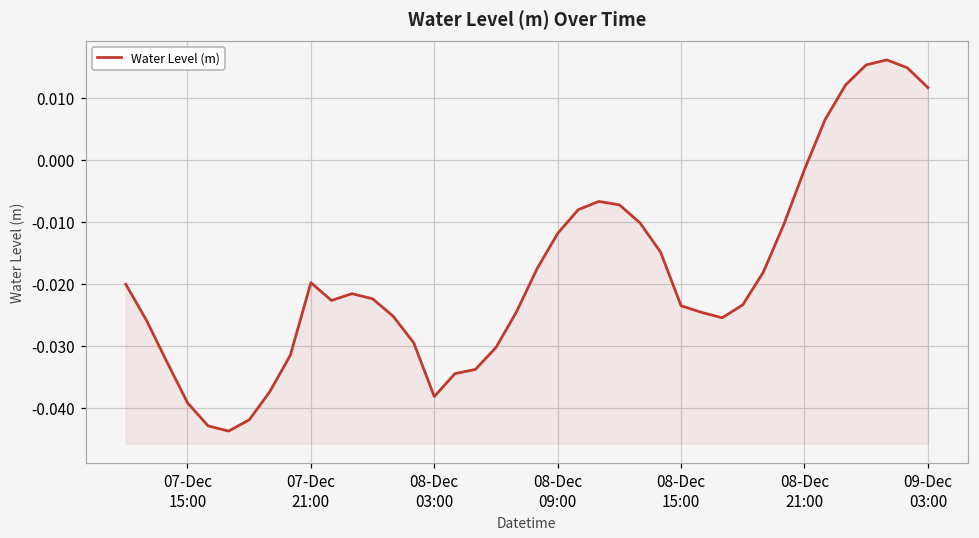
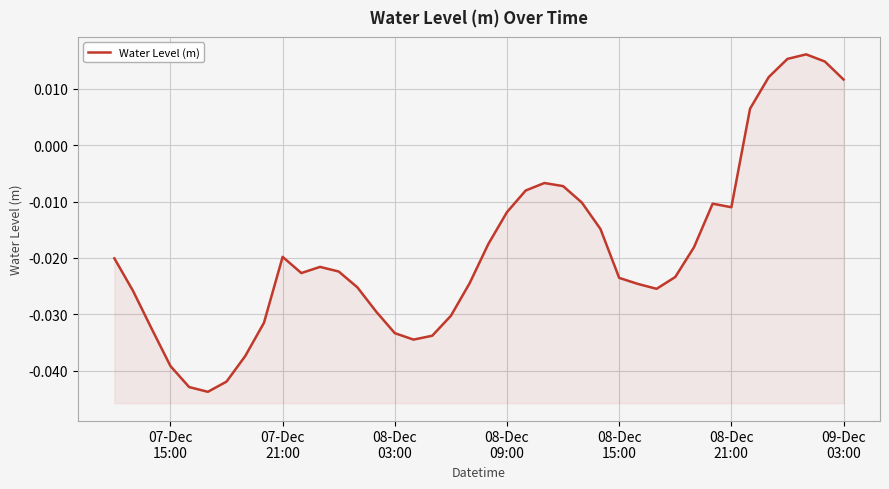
  {
    "07-Dec 15:00": -0.039,
    "07-Dec 21:00": -0.020,
-   "08-Dec 03:00": -0.038,
+   "08-Dec 03:00": -0.033,
    "08-Dec 09:00": -0.012,
    "08-Dec 15:00": -0.024,
-   "08-Dec 21:00": -0.002,
+   "08-Dec 21:00": -0.011,
    "09-Dec 03:00": 0.012
  }
